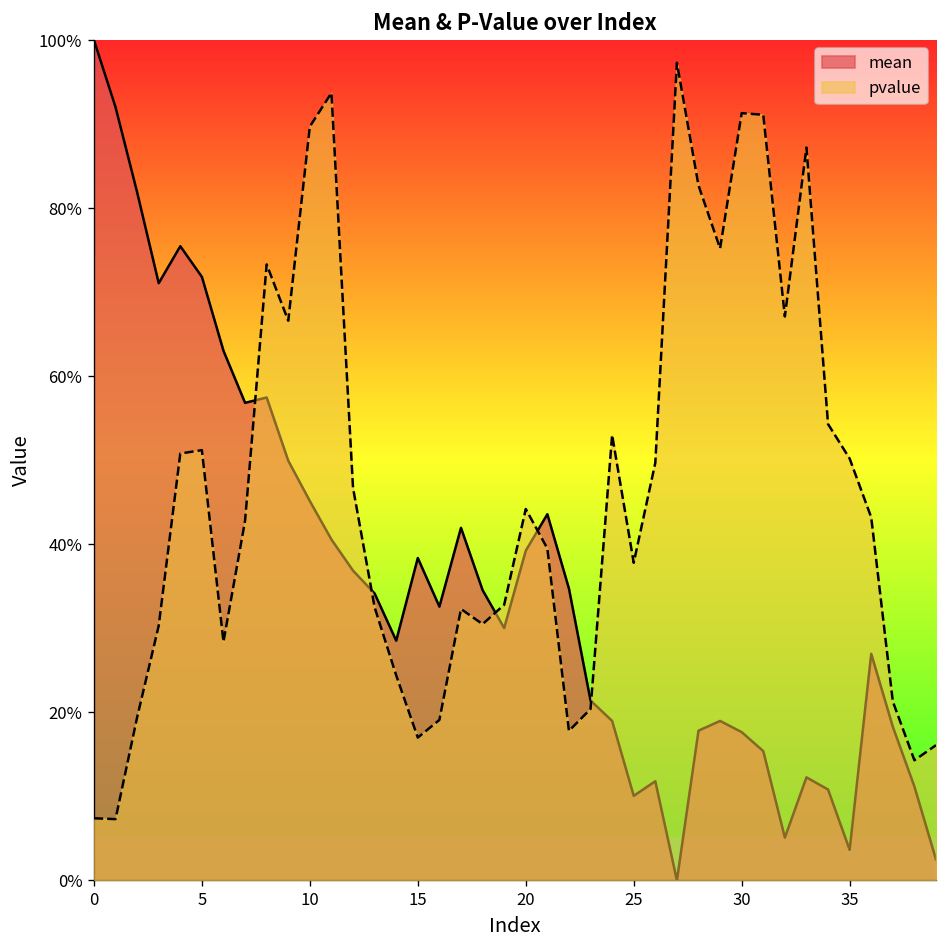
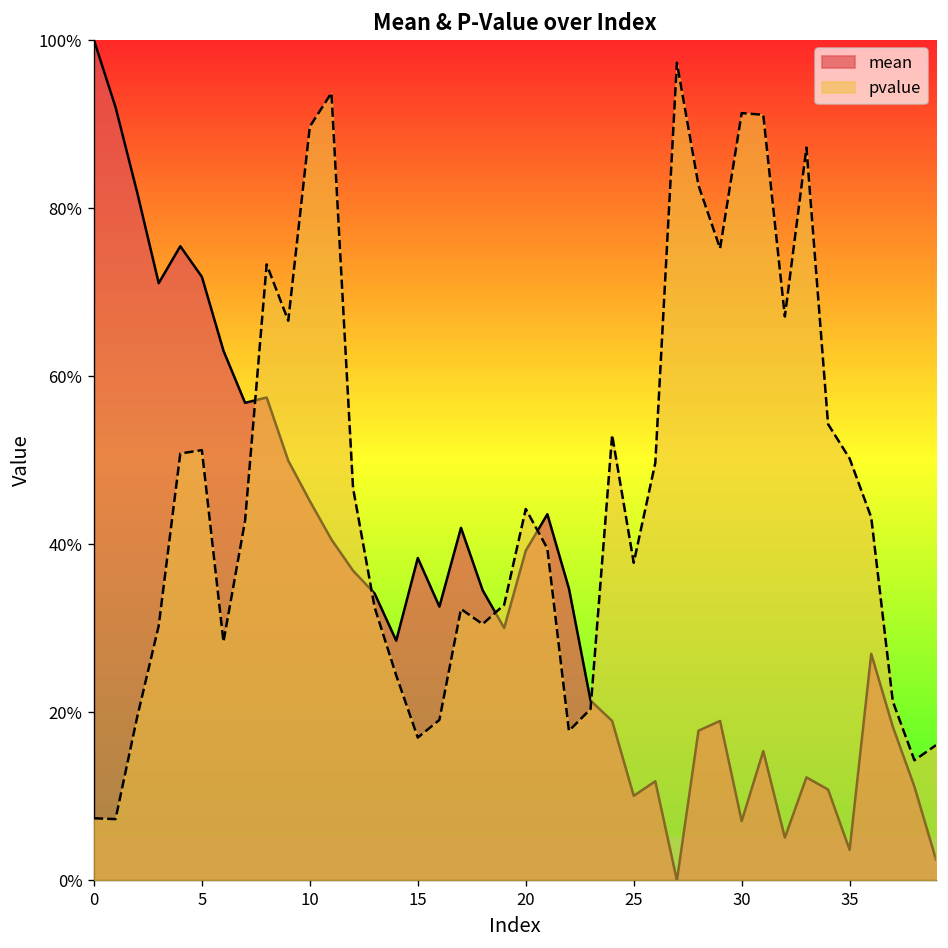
  {
    "mean": {
      "0": "100%",
      "5": "72%",
      "10": "45%",
      "15": "38%",
      "20": "39%",
      "25": "10%",
-     "30": "18%"
+     "30": "7%"
    },
    "pvalue": {
      "0": "7%",
      "5": "51%",
      "10": "90%",
      "15": "17%",
      "20": "44%",
      "25": "38%",
      "30": "91%",
      "35": "50%"
    }
  }
